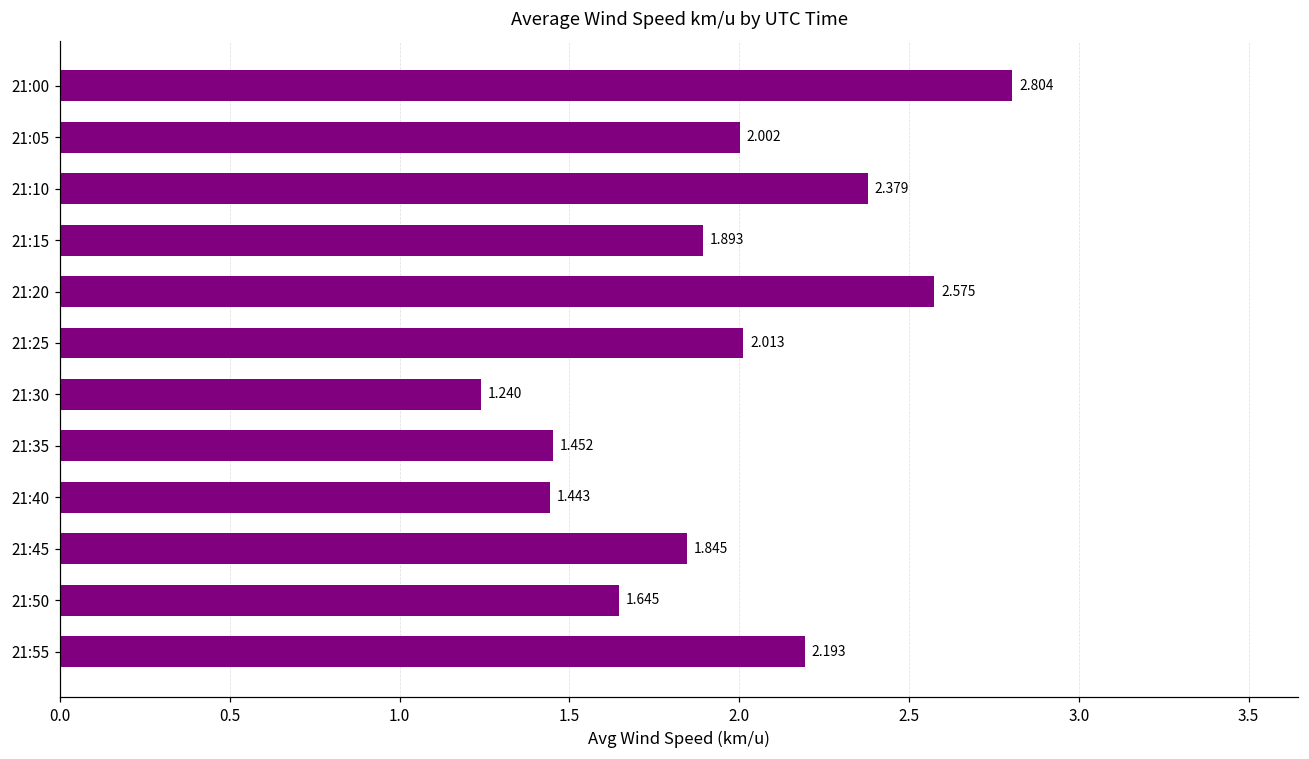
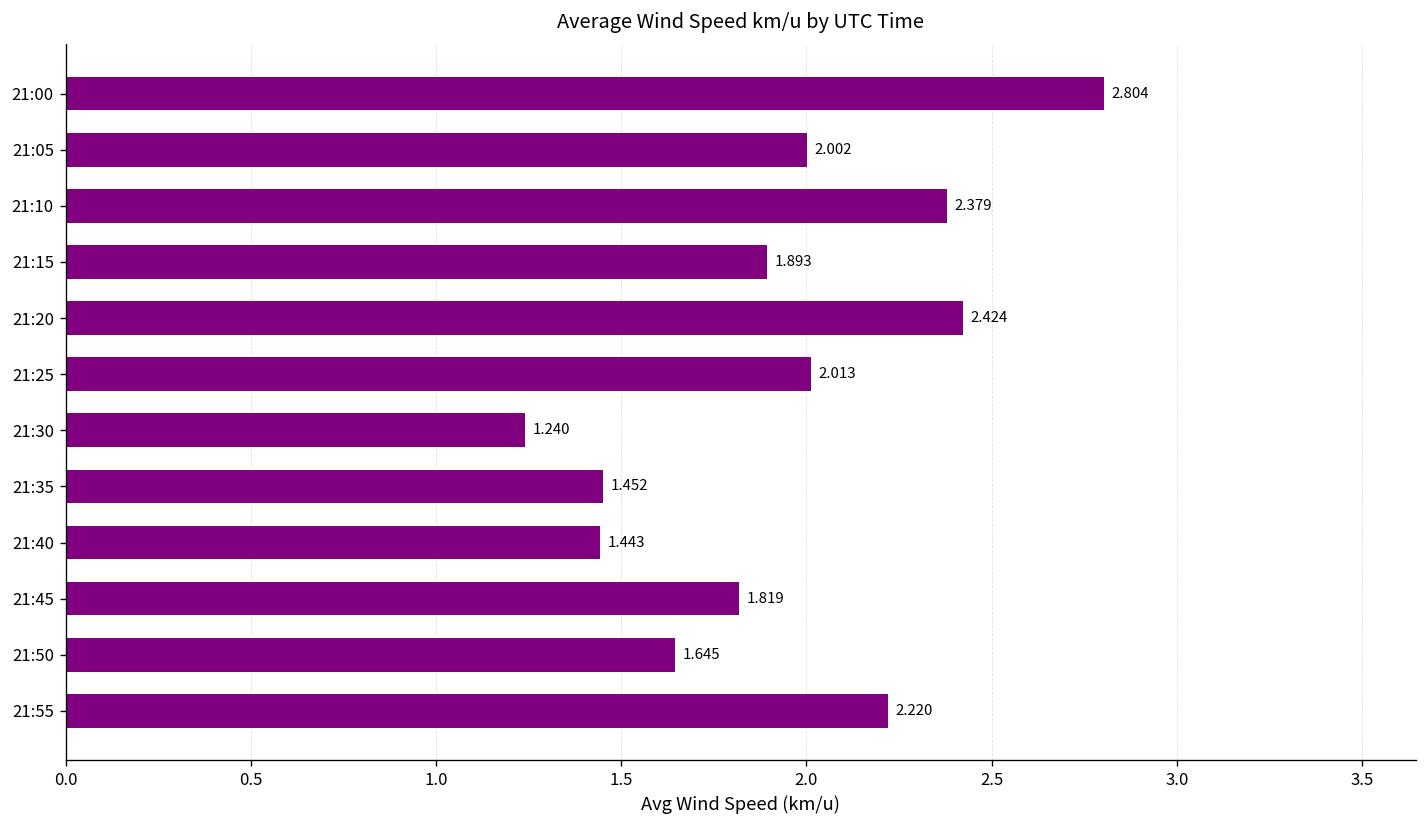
  {
    "21:00": 2.804,
    "21:05": 2.002,
    "21:10": 2.379,
    "21:15": 1.893,
-   "21:20": 2.575,
+   "21:20": 2.424,
    "21:25": 2.013,
    "21:30": 1.240,
    "21:35": 1.452,
    "21:40": 1.443,
-   "21:45": 1.845,
+   "21:45": 1.819,
    "21:50": 1.645,
-   "21:55": 2.193
+   "21:55": 2.220
  }
